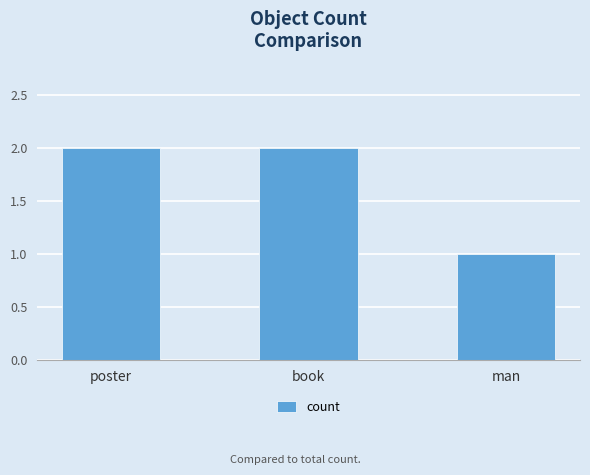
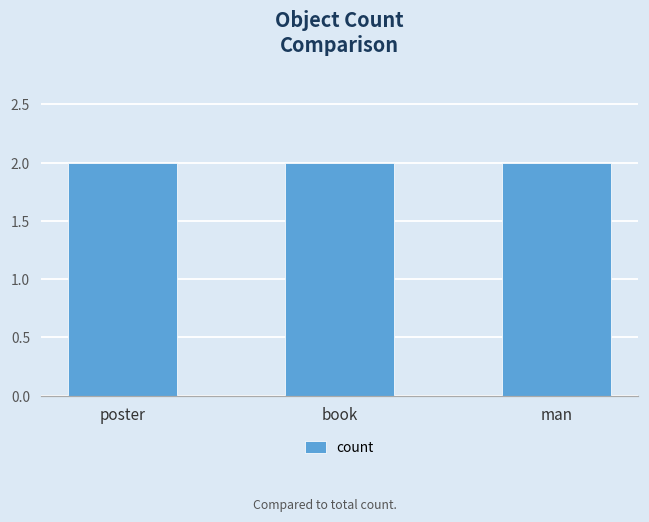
  {
    "poster": 2,
    "book": 2,
-   "man": 1
+   "man": 2
  }
